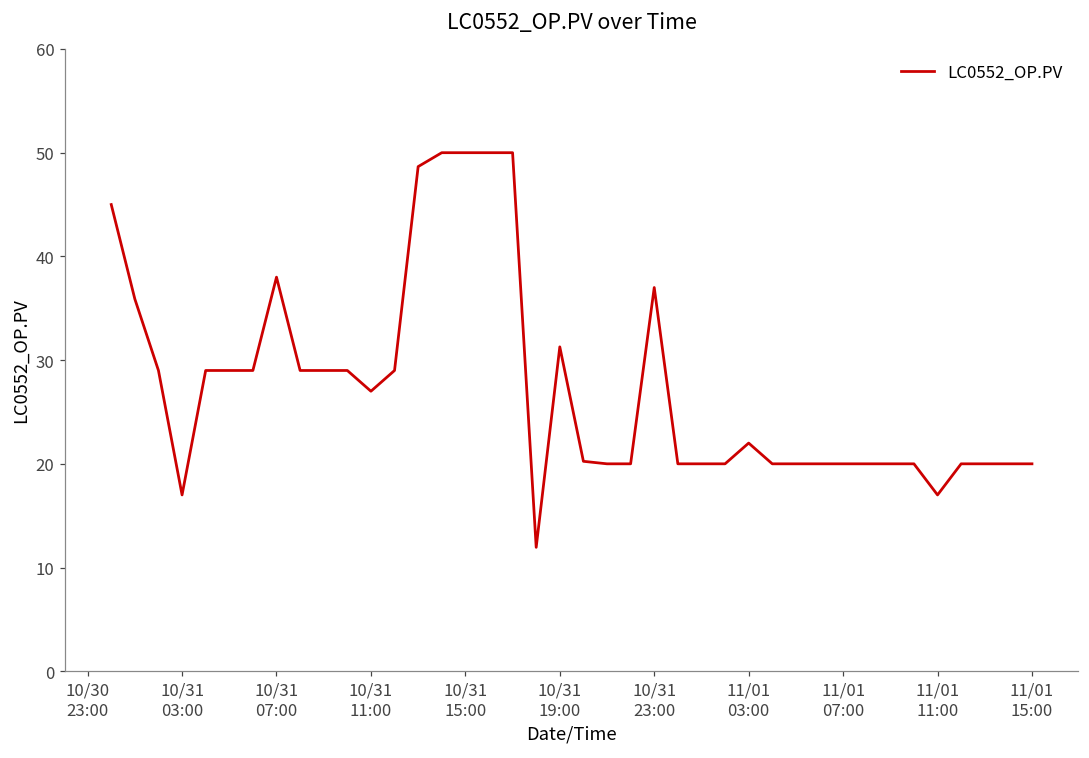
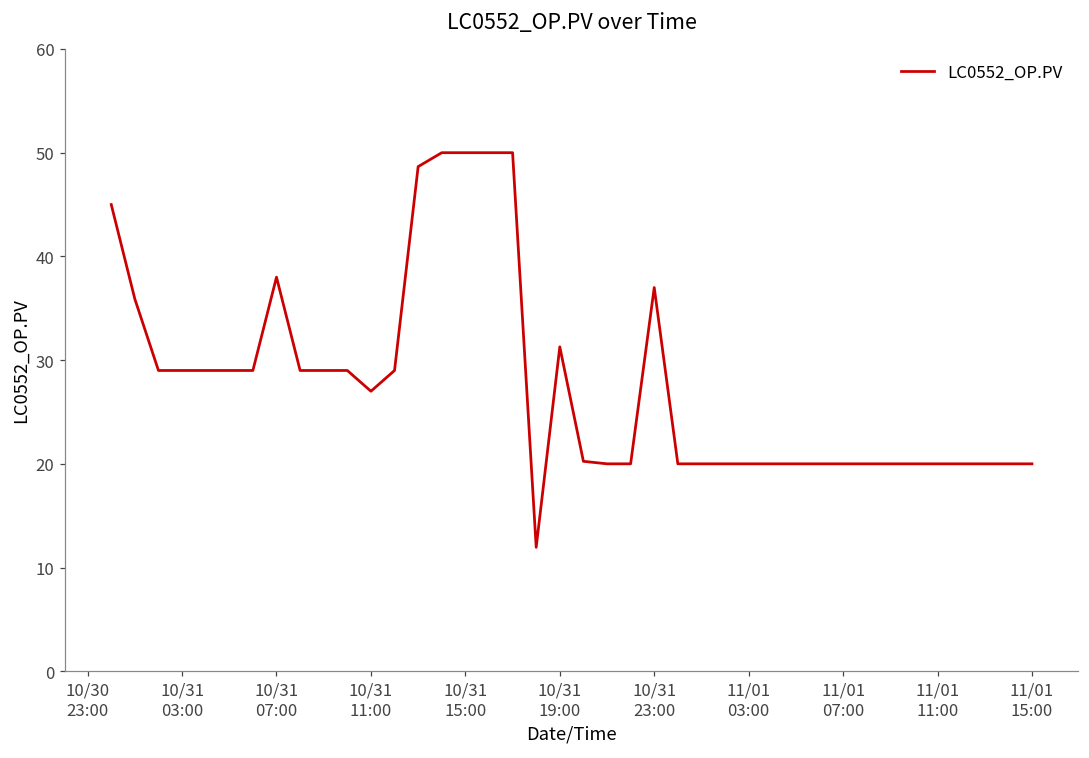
  {
-   "10/31 03:00": 17,
+   "10/31 03:00": 29,
    "10/31 07:00": 38,
    "10/31 11:00": 27,
    "10/31 15:00": 50,
    "10/31 19:00": 31,
    "10/31 23:00": 37,
-   "11/01 03:00": 22,
+   "11/01 03:00": 20,
    "11/01 07:00": 20,
-   "11/01 11:00": 17,
+   "11/01 11:00": 20,
    "11/01 15:00": 20
  }
